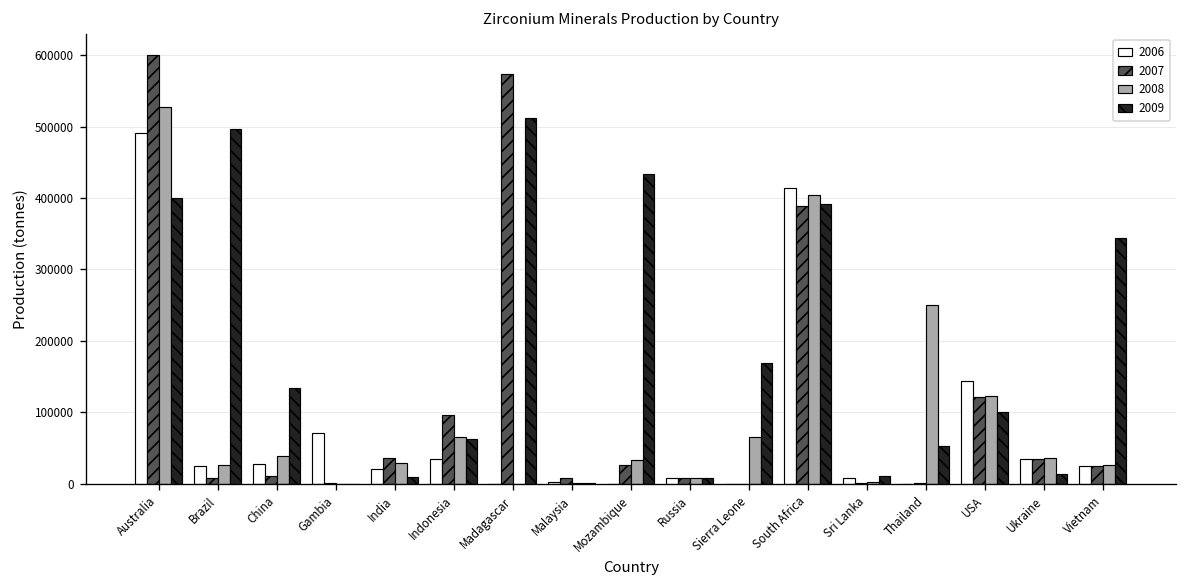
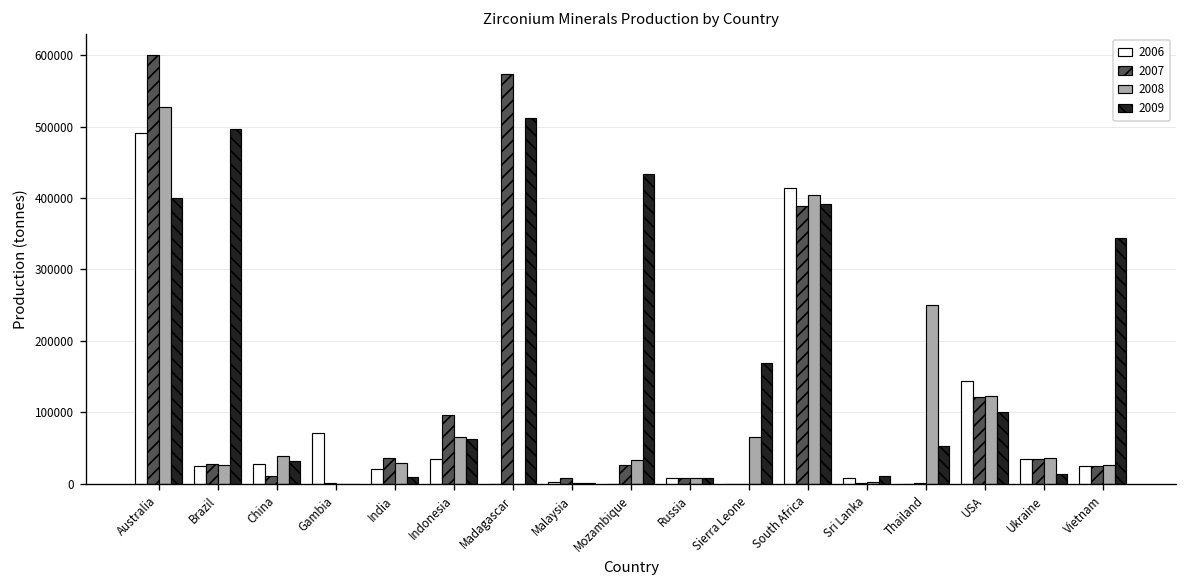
  {
    "2006": {
      "Australia": 490000,
      "Brazil": 30000,
      "China": 30000,
      "Gambia": 70000,
      "India": 20000,
      "Indonesia": 40000,
      "Madagascar": 0,
      "Mozambique": 0,
      "Russia": 10000,
      "Sierra Leone": 0,
      "South Africa": 410000,
      "Sri Lanka": 10000,
      "Thailand": 0,
      "USA": 140000,
      "Ukraine": 40000,
      "Vietnam": 20000
    },
    "2007": {
      "Australia": 600000,
-     "Brazil": 10000,
+     "Brazil": 30000,
      "China": 10000,
      "India": 40000,
      "Indonesia": 100000,
      "Madagascar": 570000,
      "Malaysia": 10000,
      "Mozambique": 30000,
      "Russia": 10000,
      "Sierra Leone": 0,
      "South Africa": 390000,
      "USA": 120000,
      "Ukraine": 40000,
      "Vietnam": 20000
    },
    "2008": {
      "Australia": 530000,
      "Brazil": 30000,
      "China": 40000,
      "Gambia": 0,
      "India": 30000,
      "Indonesia": 70000,
      "Madagascar": 0,
      "Mozambique": 30000,
      "Russia": 10000,
      "Sierra Leone": 70000,
      "South Africa": 400000,
      "Thailand": 250000,
      "USA": 120000,
      "Ukraine": 40000,
      "Vietnam": 30000
    },
    "2009": {
      "Australia": 400000,
      "Brazil": 500000,
-     "China": 130000,
+     "China": 30000,
      "Gambia": 0,
      "India": 10000,
      "Indonesia": 60000,
      "Madagascar": 510000,
      "Mozambique": 430000,
      "Russia": 10000,
      "Sierra Leone": 170000,
      "South Africa": 390000,
      "Sri Lanka": 10000,
      "Thailand": 50000,
      "USA": 100000,
      "Ukraine": 10000,
      "Vietnam": 340000
    }
  }
